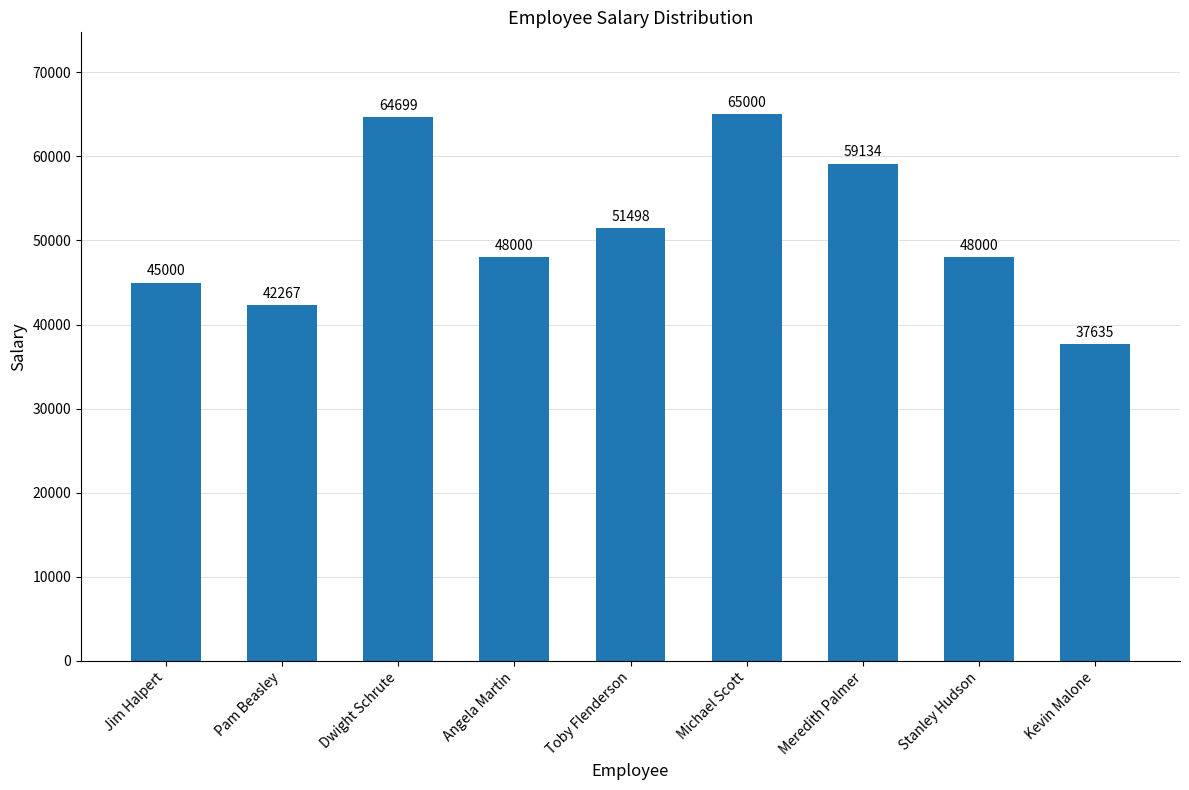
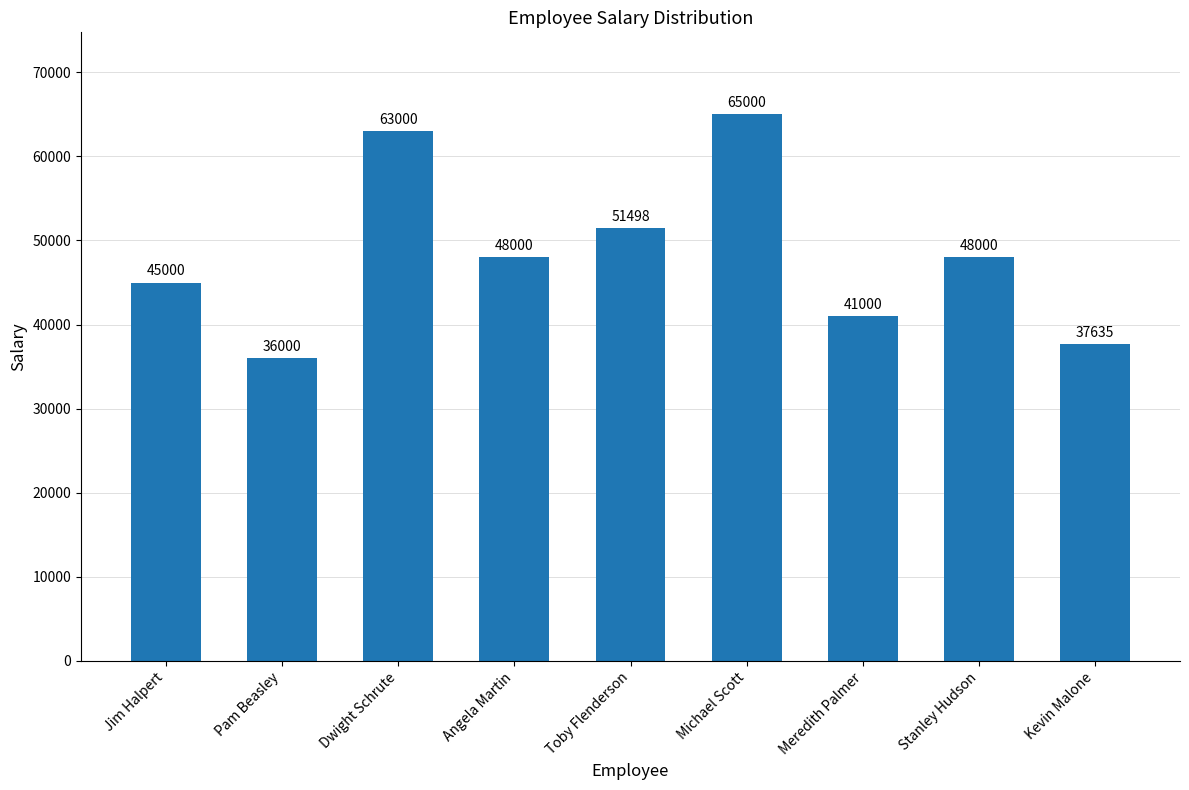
  {
    "Jim Halpert": 45000,
-   "Pam Beasley": 42267,
-   "Dwight Schrute": 64699,
+   "Pam Beasley": 36000,
+   "Dwight Schrute": 63000,
    "Angela Martin": 48000,
    "Toby Flenderson": 51498,
    "Michael Scott": 65000,
-   "Meredith Palmer": 59134,
+   "Meredith Palmer": 41000,
    "Stanley Hudson": 48000,
    "Kevin Malone": 37635
  }
